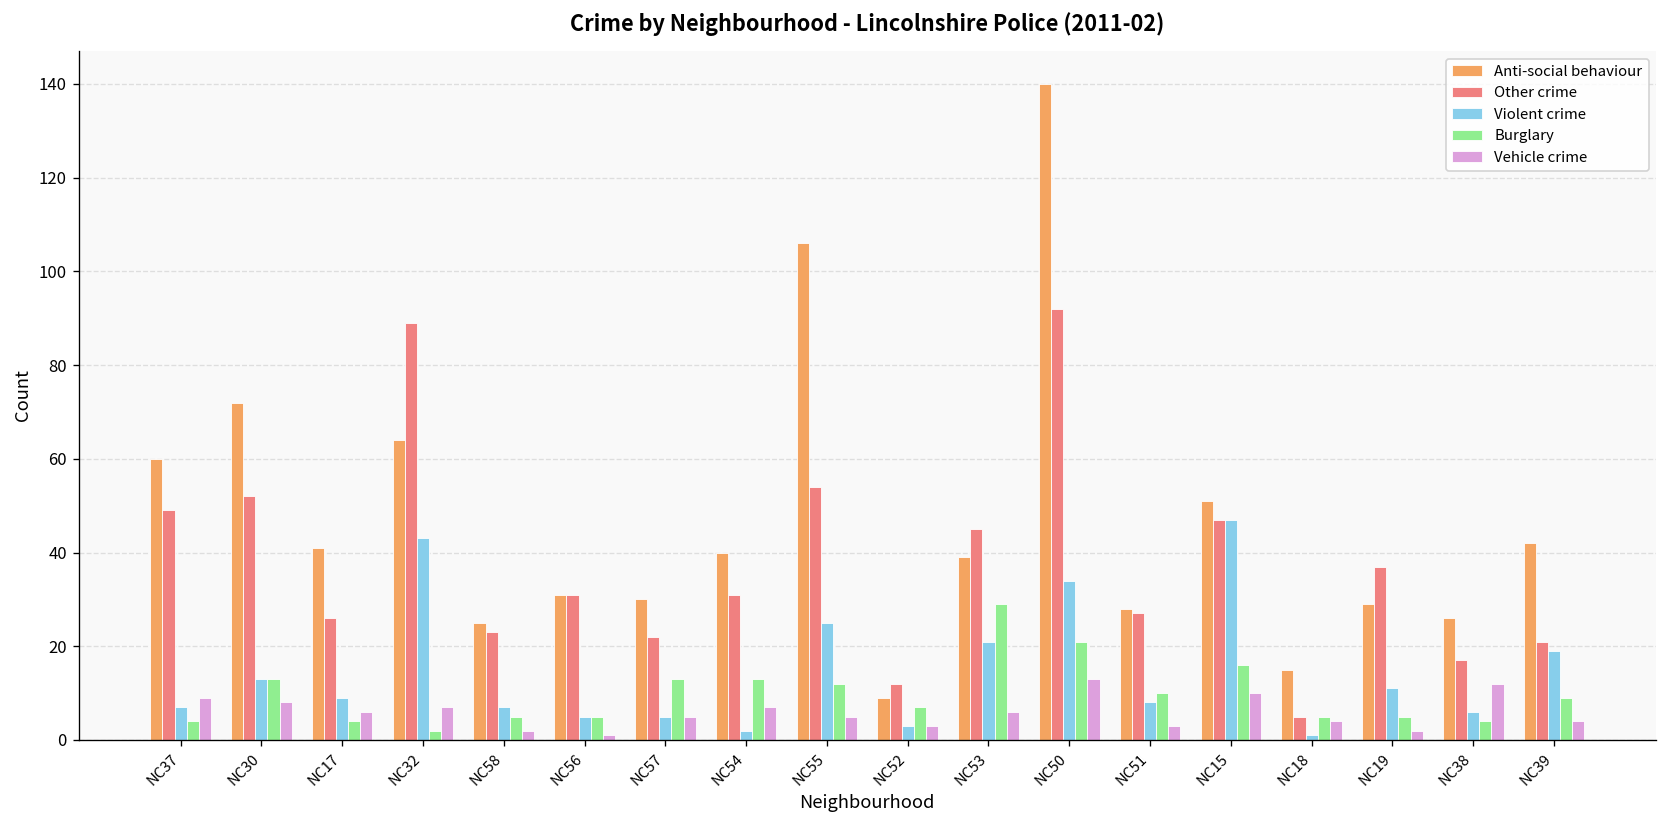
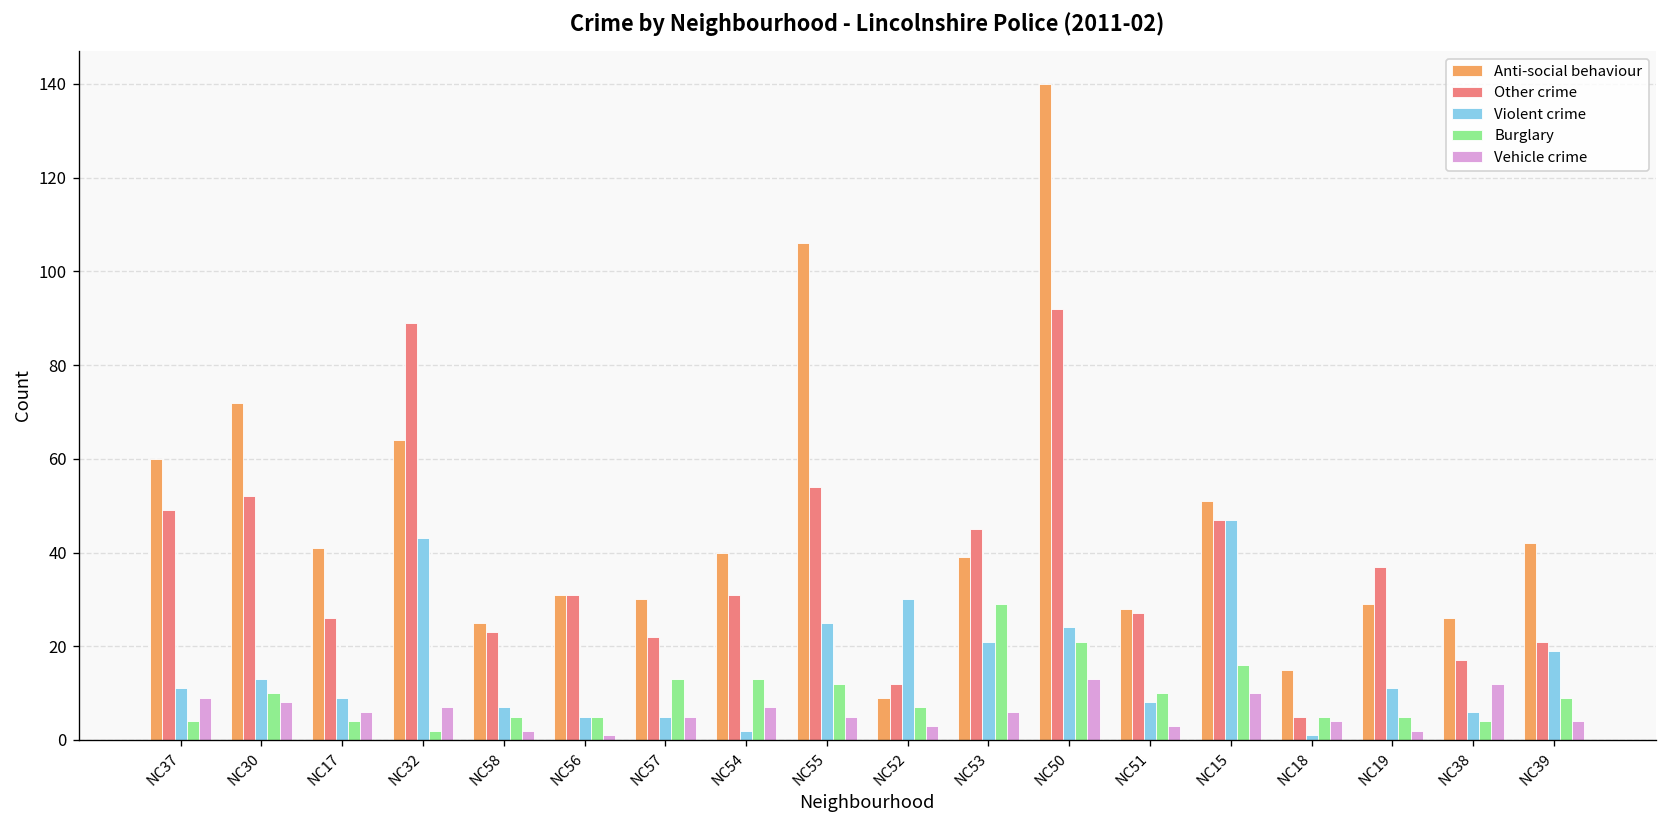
  {
    "Violent crime": {
-     "NC37": 7,
+     "NC37": 11,
      "NC30": 13,
      "NC17": 9,
      "NC32": 43,
      "NC58": 7,
      "NC56": 5,
      "NC57": 5,
      "NC54": 2,
      "NC55": 25,
-     "NC52": 3,
+     "NC52": 30,
      "NC53": 21,
-     "NC50": 34,
+     "NC50": 24,
      "NC51": 8,
      "NC15": 47,
      "NC18": 1,
      "NC19": 11,
      "NC38": 6,
      "NC39": 19
    },
    "Burglary": {
      "NC37": 4,
-     "NC30": 13,
+     "NC30": 10,
      "NC17": 4,
      "NC32": 2,
      "NC58": 5,
      "NC56": 5,
      "NC57": 13,
      "NC54": 13,
      "NC55": 12,
      "NC52": 7,
      "NC53": 29,
      "NC50": 21,
      "NC51": 10,
      "NC15": 16,
      "NC18": 5,
      "NC19": 5,
      "NC38": 4,
      "NC39": 9
    },
    "Vehicle crime": {
      "NC37": 9,
      "NC30": 8,
      "NC17": 6,
      "NC32": 7,
      "NC58": 2,
      "NC56": 1,
      "NC57": 5,
      "NC54": 7,
      "NC55": 5,
      "NC52": 3,
      "NC53": 6,
      "NC50": 13,
      "NC51": 3,
      "NC15": 10,
      "NC18": 4,
      "NC19": 2,
      "NC38": 12,
      "NC39": 4
    }
  }
